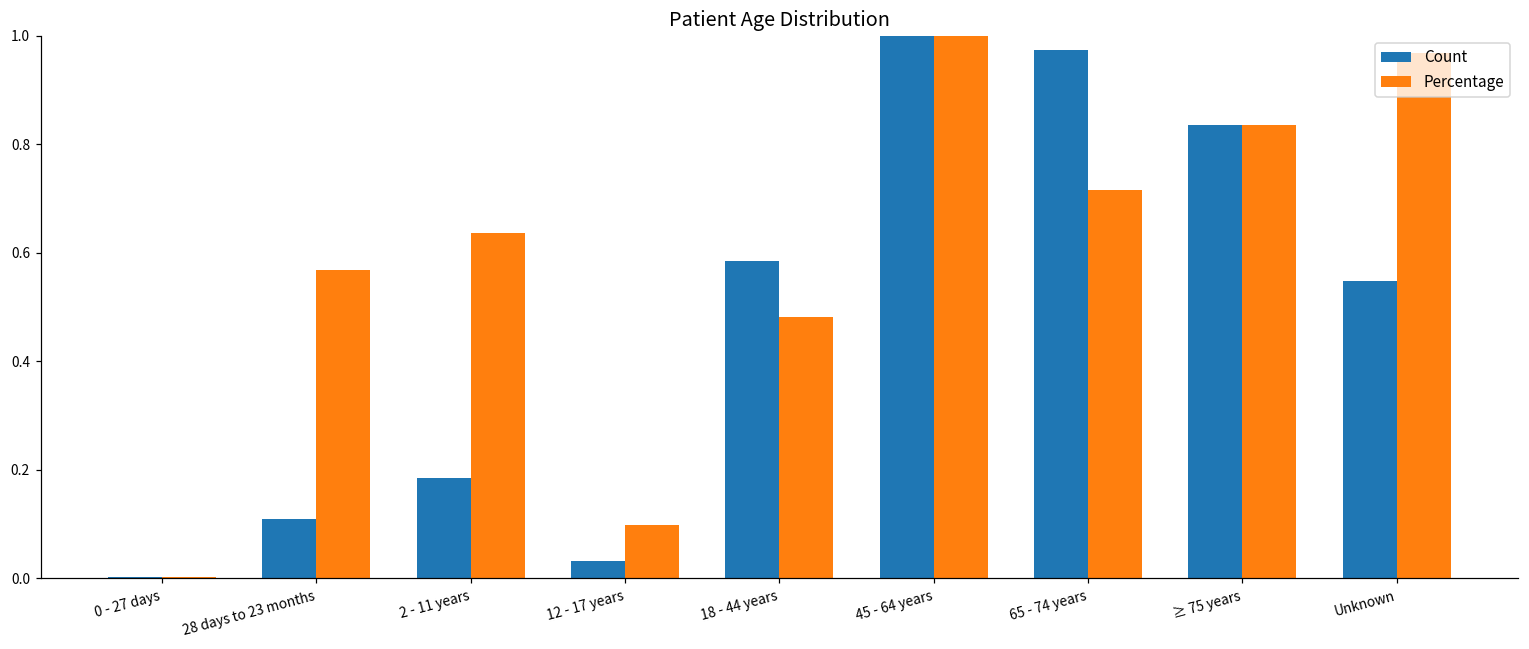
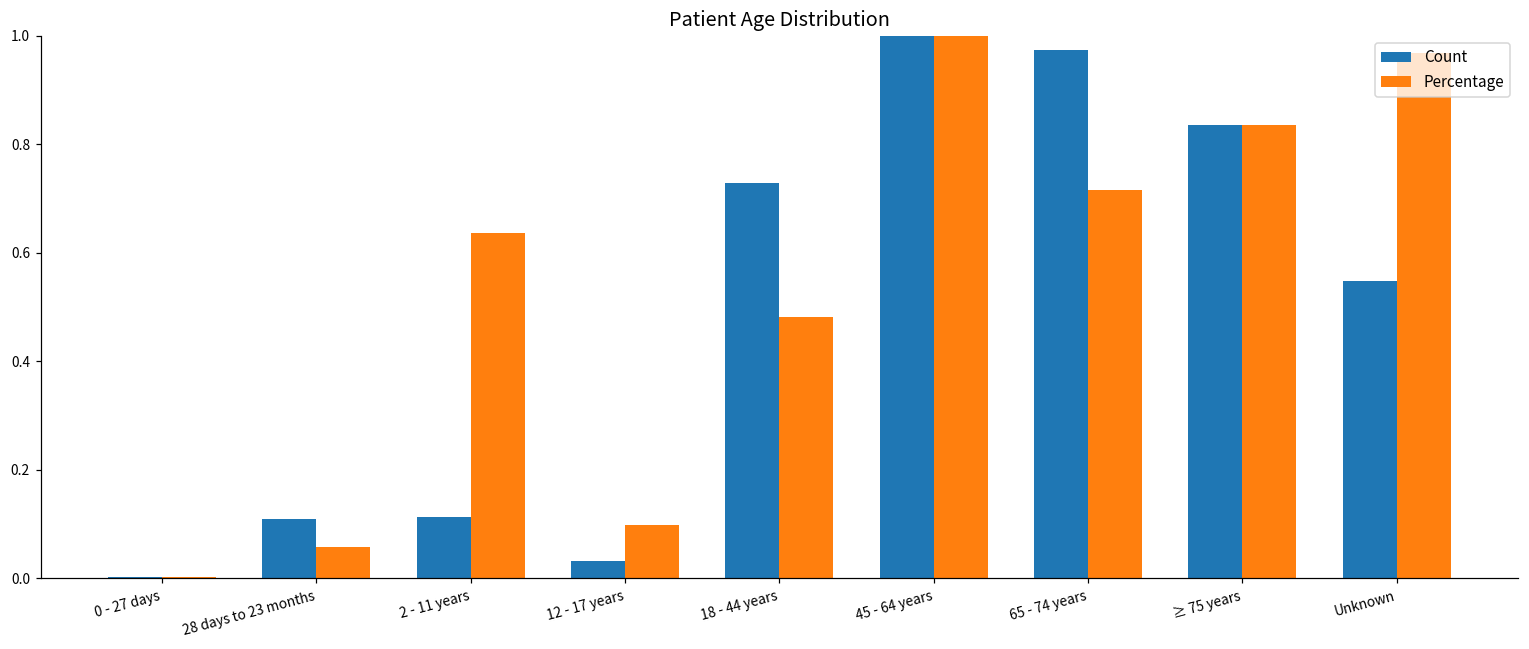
  {
    "Count": {
      "28 days to 23 months": 0.11,
-     "2 - 11 years": 0.19,
+     "2 - 11 years": 0.11,
      "12 - 17 years": 0.03,
-     "18 - 44 years": 0.58,
+     "18 - 44 years": 0.73,
      "45 - 64 years": 1.00,
      "65 - 74 years": 0.97,
      "≥ 75 years": 0.83,
      "Unknown": 0.55
    },
    "Percentage": {
-     "28 days to 23 months": 0.57,
+     "28 days to 23 months": 0.06,
      "2 - 11 years": 0.64,
      "12 - 17 years": 0.10,
      "18 - 44 years": 0.48,
      "45 - 64 years": 1.00,
      "65 - 74 years": 0.72,
      "≥ 75 years": 0.83
    }
  }
